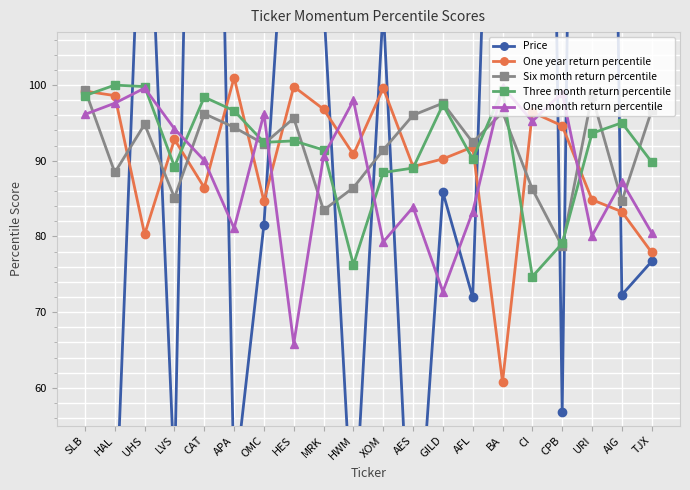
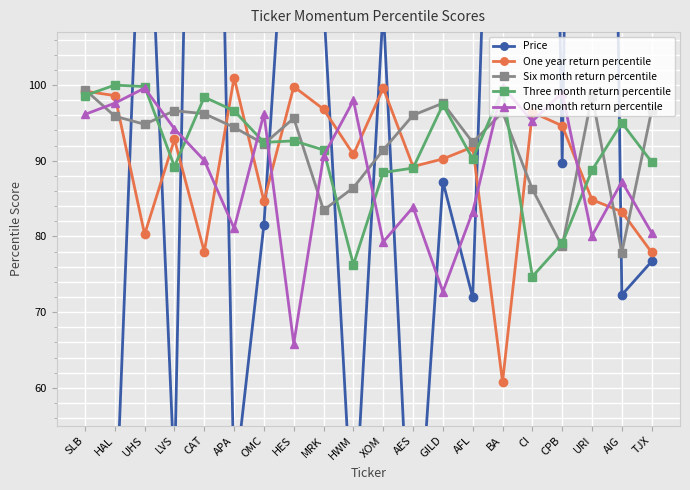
  {
    "Price": {
      "OMC": 82,
-     "GILD": 86,
+     "GILD": 87,
      "AFL": 72,
-     "CPB": 57,
+     "CPB": 90,
      "AIG": 72,
      "TJX": 77
    },
    "One year return percentile": {
      "HAL": 99,
      "UHS": 80,
      "LVS": 93,
-     "CAT": 86,
+     "CAT": 78,
      "APA": 101,
      "OMC": 85,
      "HES": 100,
      "MRK": 97,
      "HWM": 91,
      "XOM": 100,
      "GILD": 90,
      "AFL": 92,
      "BA": 61,
      "CPB": 95,
      "URI": 85,
      "AIG": 83,
      "TJX": 78
    },
    "Six month return percentile": {
-     "HAL": 88,
+     "HAL": 96,
      "UHS": 95,
-     "LVS": 85,
+     "LVS": 97,
      "CAT": 96,
      "APA": 94,
      "HES": 96,
      "MRK": 83,
      "HWM": 86,
      "XOM": 91,
      "AES": 96,
      "AFL": 92,
      "CI": 86,
      "CPB": 79,
-     "AIG": 85
+     "AIG": 78
    },
    "Three month return percentile": {
      "SLB": 99,
      "HAL": 100,
      "LVS": 89,
      "CAT": 98,
      "APA": 97,
      "HES": 93,
      "MRK": 91,
      "HWM": 76,
      "XOM": 88,
      "AFL": 90,
      "CI": 75,
      "CPB": 79,
-     "URI": 94,
+     "URI": 89,
      "AIG": 95,
      "TJX": 90
    },
    "One month return percentile": {
      "SLB": 96,
      "HAL": 98,
      "LVS": 94,
      "CAT": 90,
      "APA": 81,
      "OMC": 96,
      "HES": 66,
      "MRK": 91,
      "HWM": 98,
      "XOM": 79,
      "AES": 84,
      "GILD": 73,
      "AFL": 83,
      "CI": 95,
      "URI": 80,
      "AIG": 87,
      "TJX": 80
    }
  }
